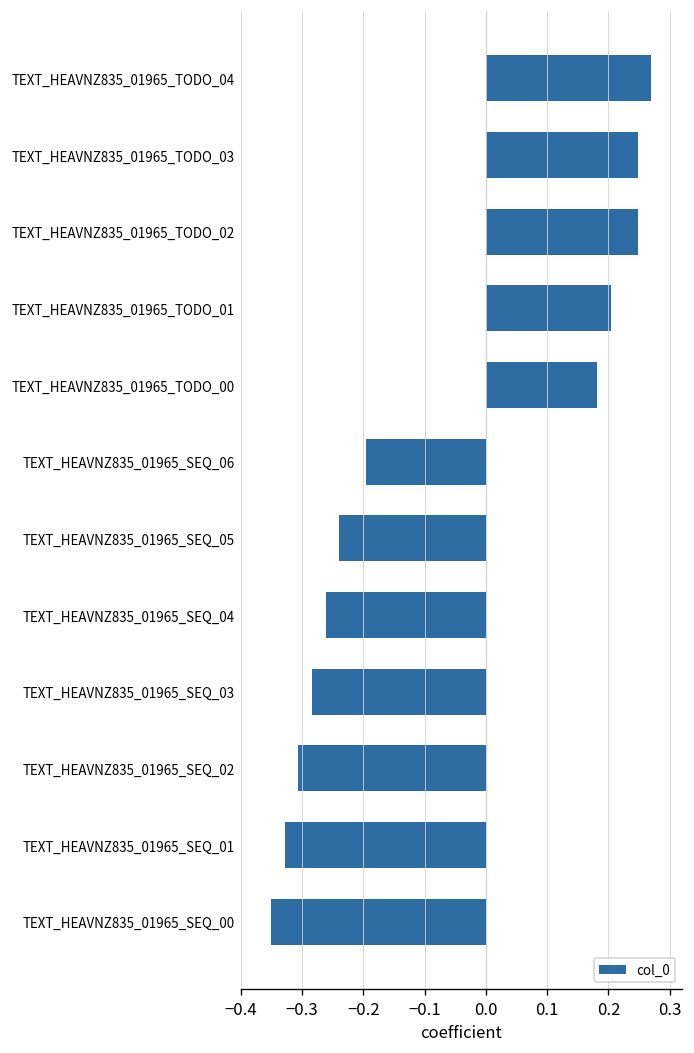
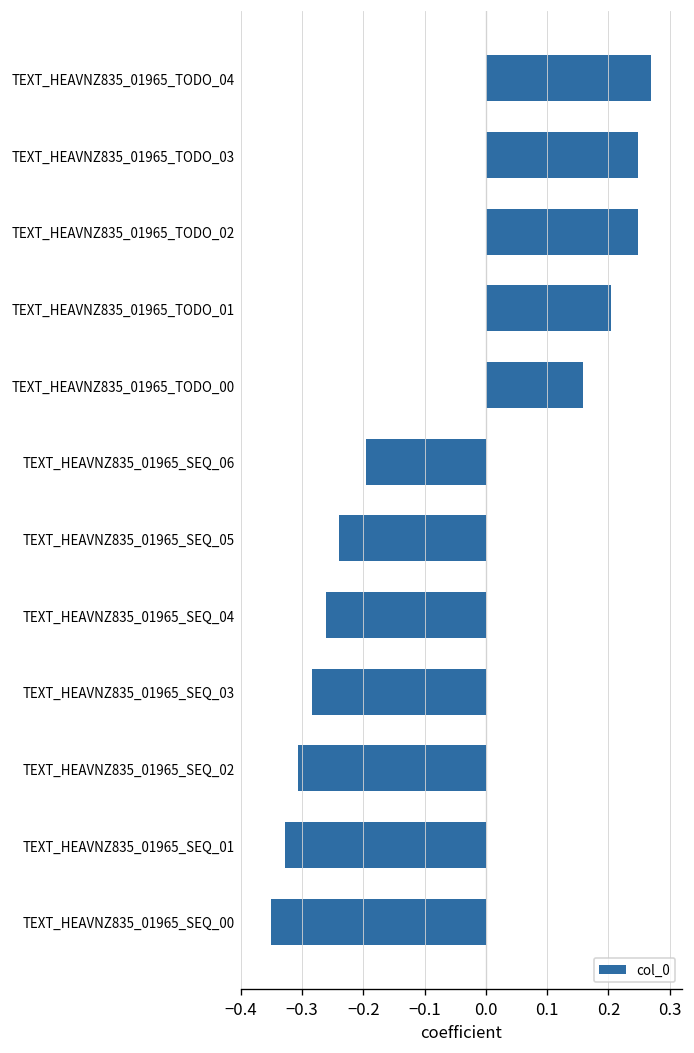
  {
    "TEXT_HEAVNZ835_01965_TODO_04": 0.27,
    "TEXT_HEAVNZ835_01965_TODO_03": 0.25,
    "TEXT_HEAVNZ835_01965_TODO_02": 0.25,
    "TEXT_HEAVNZ835_01965_TODO_01": 0.20,
-   "TEXT_HEAVNZ835_01965_TODO_00": 0.18,
+   "TEXT_HEAVNZ835_01965_TODO_00": 0.16,
    "TEXT_HEAVNZ835_01965_SEQ_06": -0.19,
    "TEXT_HEAVNZ835_01965_SEQ_05": -0.24,
    "TEXT_HEAVNZ835_01965_SEQ_04": -0.26,
    "TEXT_HEAVNZ835_01965_SEQ_03": -0.28,
    "TEXT_HEAVNZ835_01965_SEQ_02": -0.31,
    "TEXT_HEAVNZ835_01965_SEQ_01": -0.33,
    "TEXT_HEAVNZ835_01965_SEQ_00": -0.35
  }
